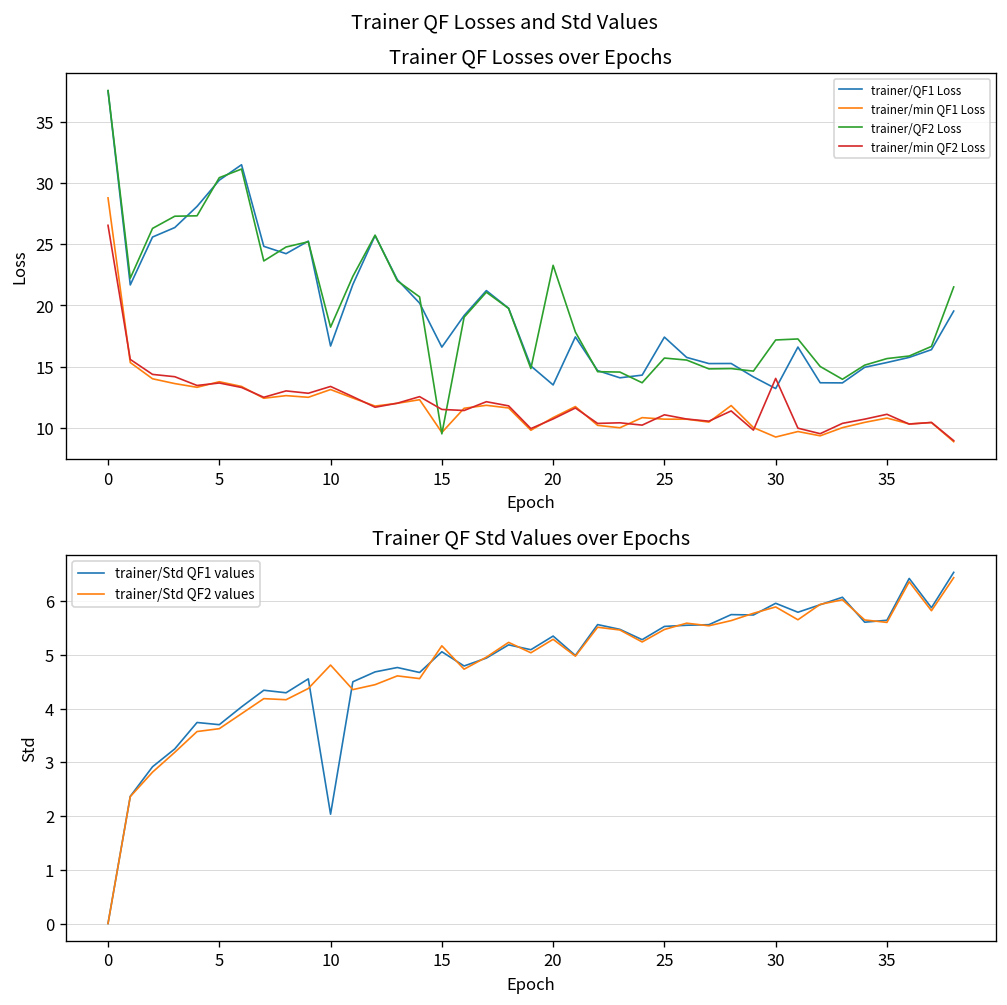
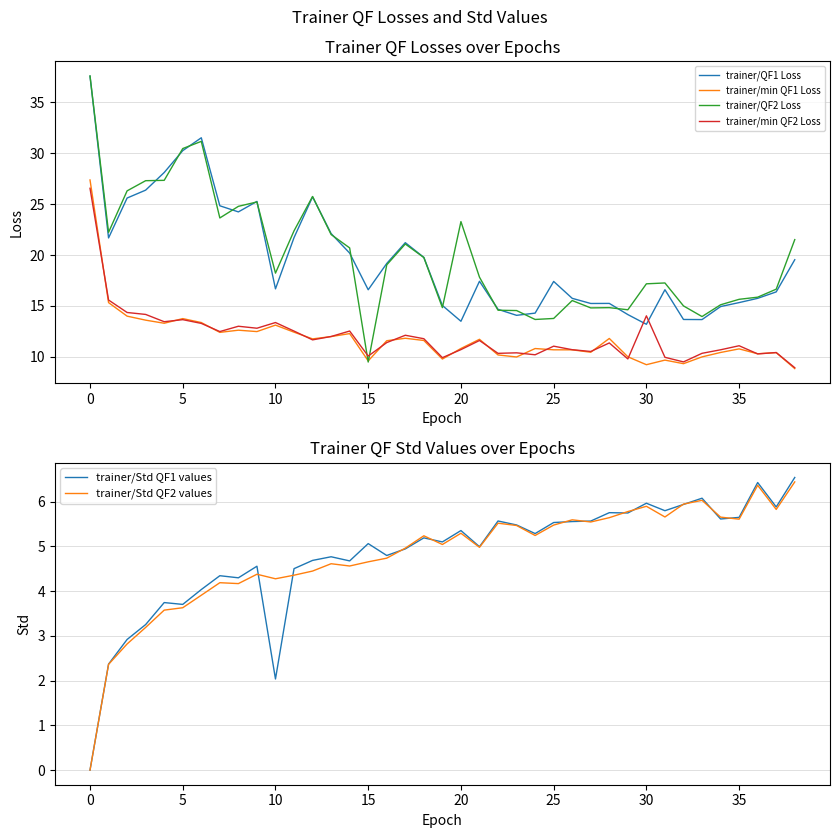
  {
    "Trainer QF Losses over Epochs": {
      "trainer/QF1 Loss": {
        "10": 16.7,
        "15": 16.6,
        "20": 13.5,
        "25": 17.4,
        "30": 13.2,
        "35": 15.3
      },
      "trainer/min QF1 Loss": {
-       "0": 28.8,
+       "0": 27.4,
        "10": 13.1,
        "25": 10.7,
        "30": 9.2,
        "35": 10.8
      },
      "trainer/QF2 Loss": {
        "10": 18.2,
        "20": 23.3,
-       "25": 15.7,
+       "25": 13.8,
        "30": 17.2,
        "35": 15.7
      },
      "trainer/min QF2 Loss": {
        "0": 26.6,
        "10": 13.4,
-       "15": 11.5,
+       "15": 10.1,
        "25": 11.1,
        "30": 14.0,
        "35": 11.1
      }
    },
    "Trainer QF Std Values over Epochs": {
      "trainer/Std QF1 values": {
        "5": 3.7,
        "10": 2.0,
        "15": 5.1,
        "20": 5.4,
        "25": 5.5,
        "30": 6.0
      },
      "trainer/Std QF2 values": {
        "5": 3.6,
-       "10": 4.8,
-       "15": 5.2,
+       "10": 4.3,
+       "15": 4.7,
        "20": 5.3,
        "25": 5.5,
        "30": 5.9
      }
    }
  }
